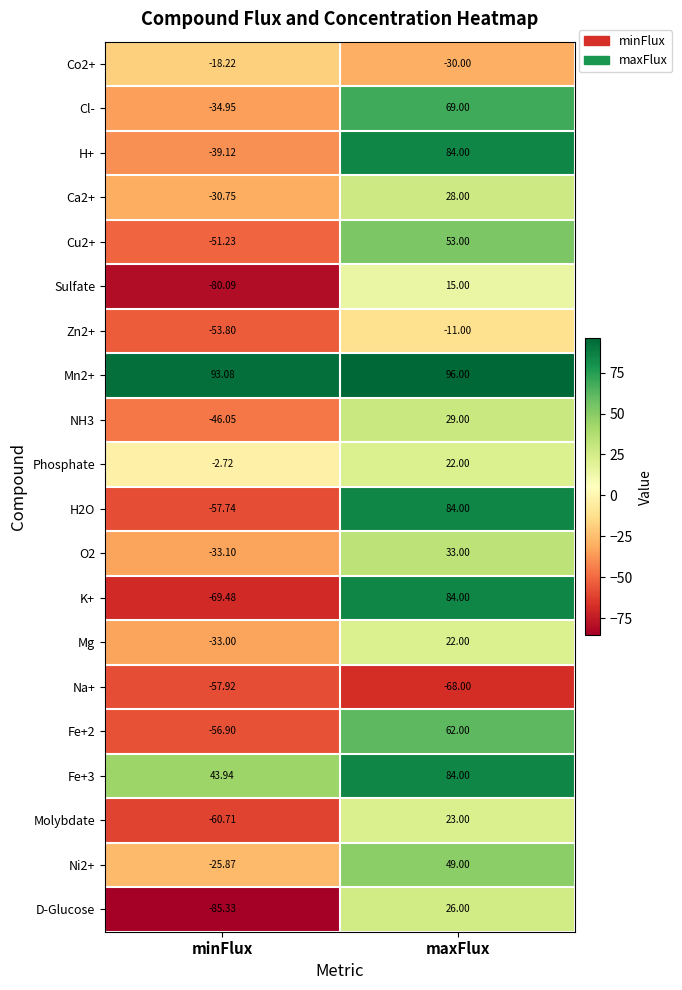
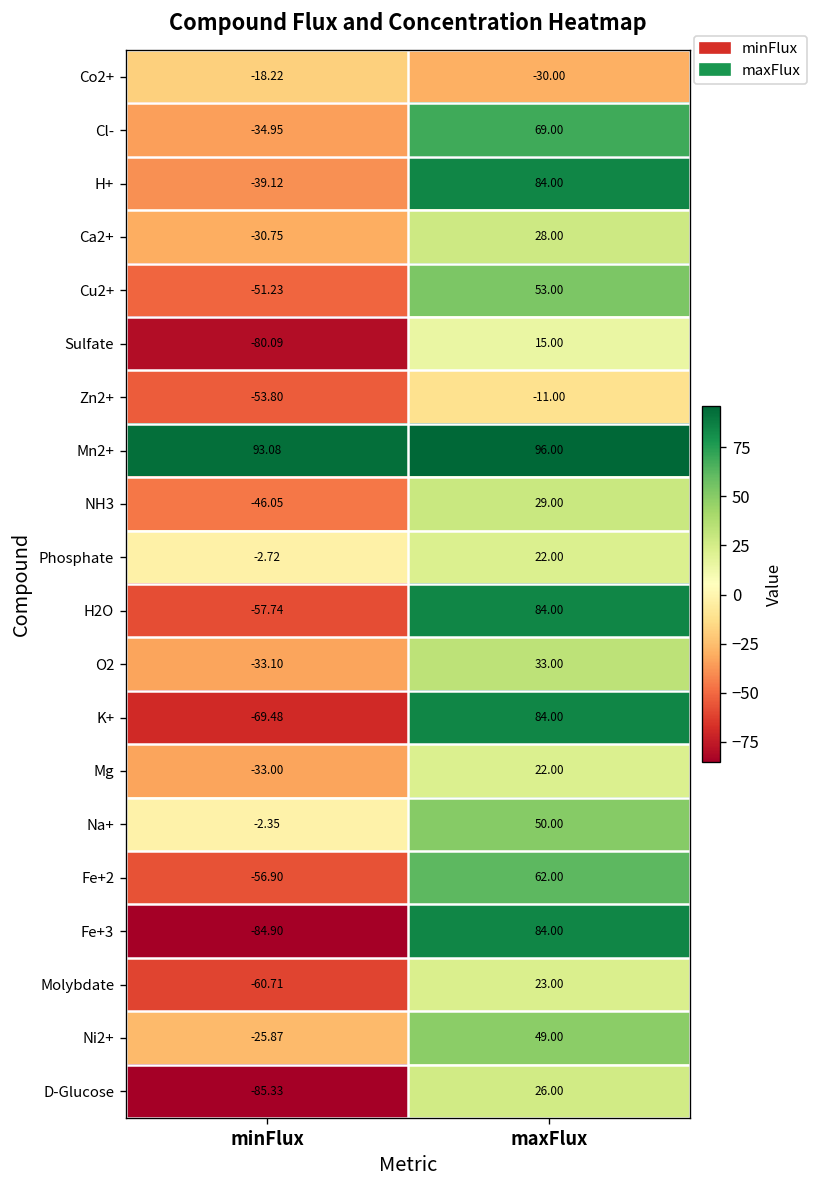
  {
    "Co2+": {
      "minFlux": -18.22,
      "maxFlux": -30.00
    },
    "Cl-": {
      "minFlux": -34.95,
      "maxFlux": 69.00
    },
    "H+": {
      "minFlux": -39.12,
      "maxFlux": 84.00
    },
    "Ca2+": {
      "minFlux": -30.75,
      "maxFlux": 28.00
    },
    "Cu2+": {
      "minFlux": -51.23,
      "maxFlux": 53.00
    },
    "Sulfate": {
      "minFlux": -80.09,
      "maxFlux": 15.00
    },
    "Zn2+": {
      "minFlux": -53.80,
      "maxFlux": -11.00
    },
    "Mn2+": {
      "minFlux": 93.08,
      "maxFlux": 96.00
    },
    "NH3": {
      "minFlux": -46.05,
      "maxFlux": 29.00
    },
    "Phosphate": {
      "minFlux": -2.72,
      "maxFlux": 22.00
    },
    "H2O": {
      "minFlux": -57.74,
      "maxFlux": 84.00
    },
    "O2": {
      "minFlux": -33.10,
      "maxFlux": 33.00
    },
    "K+": {
      "minFlux": -69.48,
      "maxFlux": 84.00
    },
    "Mg": {
      "minFlux": -33.00,
      "maxFlux": 22.00
    },
    "Na+": {
-     "minFlux": -57.92,
-     "maxFlux": -68.00
+     "minFlux": -2.35,
+     "maxFlux": 50.00
    },
    "Fe+2": {
      "minFlux": -56.90,
      "maxFlux": 62.00
    },
    "Fe+3": {
-     "minFlux": 43.94,
+     "minFlux": -84.90,
      "maxFlux": 84.00
    },
    "Molybdate": {
      "minFlux": -60.71,
      "maxFlux": 23.00
    },
    "Ni2+": {
      "minFlux": -25.87,
      "maxFlux": 49.00
    },
    "D-Glucose": {
      "minFlux": -85.33,
      "maxFlux": 26.00
    }
  }
